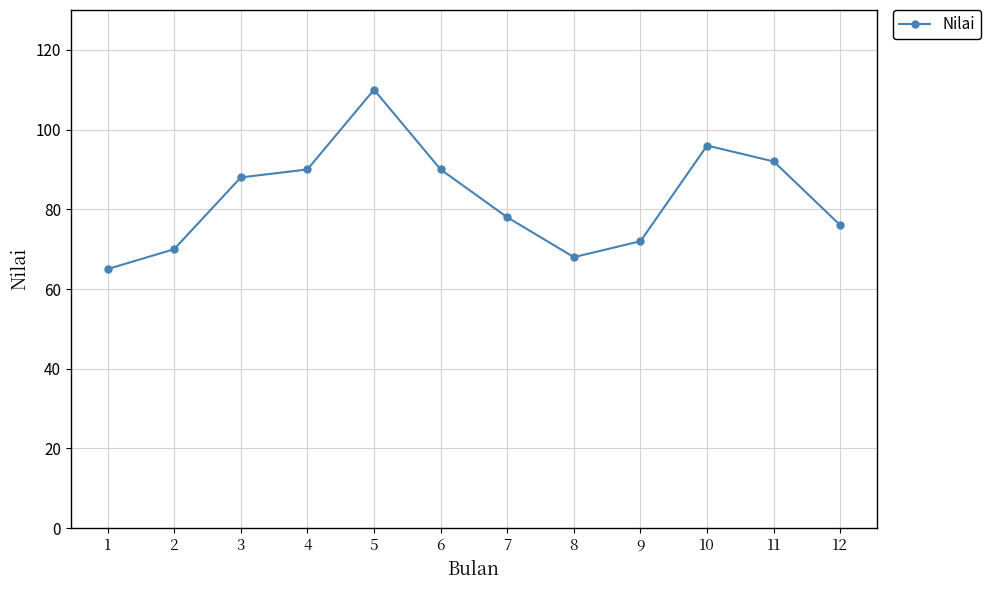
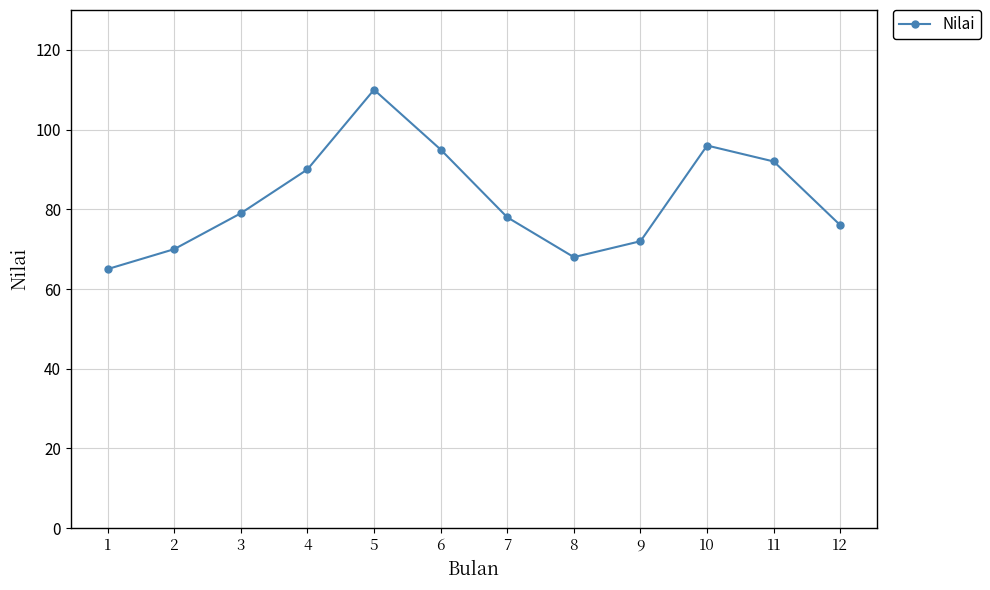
  {
    "1": 65,
    "2": 70,
-   "3": 88,
+   "3": 79,
    "4": 90,
    "5": 110,
-   "6": 90,
+   "6": 95,
    "7": 78,
    "8": 68,
    "9": 72,
    "10": 96,
    "11": 92,
    "12": 76
  }
